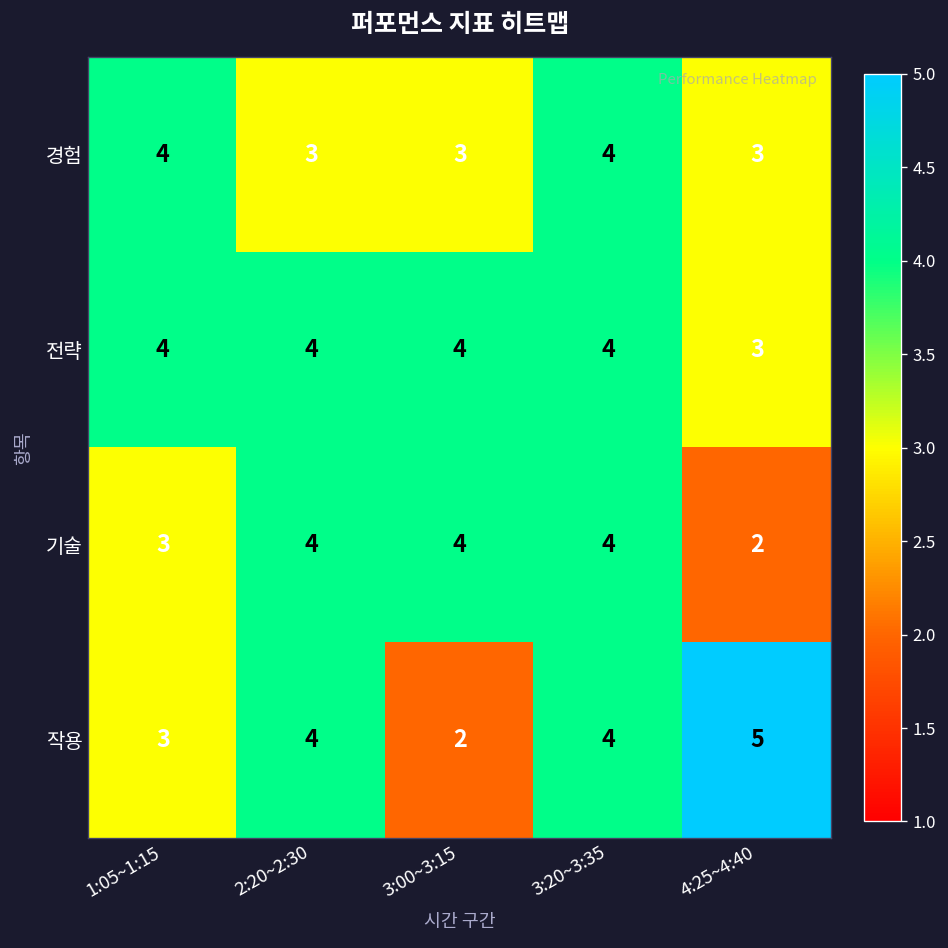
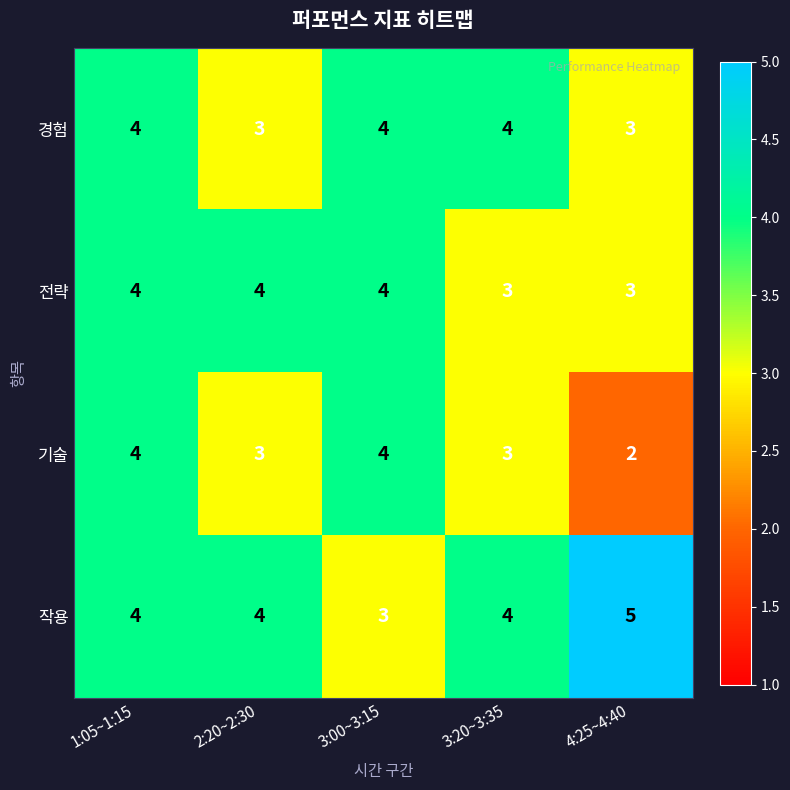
  {
    "경험": {
      "1:05~1:15": 4,
      "2:20~2:30": 3,
-     "3:00~3:15": 3,
+     "3:00~3:15": 4,
      "3:20~3:35": 4
    },
    "전략": {
      "1:05~1:15": 4,
      "2:20~2:30": 4,
      "3:00~3:15": 4,
-     "3:20~3:35": 4,
+     "3:20~3:35": 3,
      "4:25~4:40": 3
    },
    "기술": {
-     "1:05~1:15": 3,
-     "2:20~2:30": 4,
+     "1:05~1:15": 4,
+     "2:20~2:30": 3,
      "3:00~3:15": 4,
-     "3:20~3:35": 4,
+     "3:20~3:35": 3,
      "4:25~4:40": 2
    },
    "작용": {
-     "1:05~1:15": 3,
+     "1:05~1:15": 4,
      "2:20~2:30": 4,
-     "3:00~3:15": 2,
+     "3:00~3:15": 3,
      "3:20~3:35": 4,
      "4:25~4:40": 5
    }
  }
